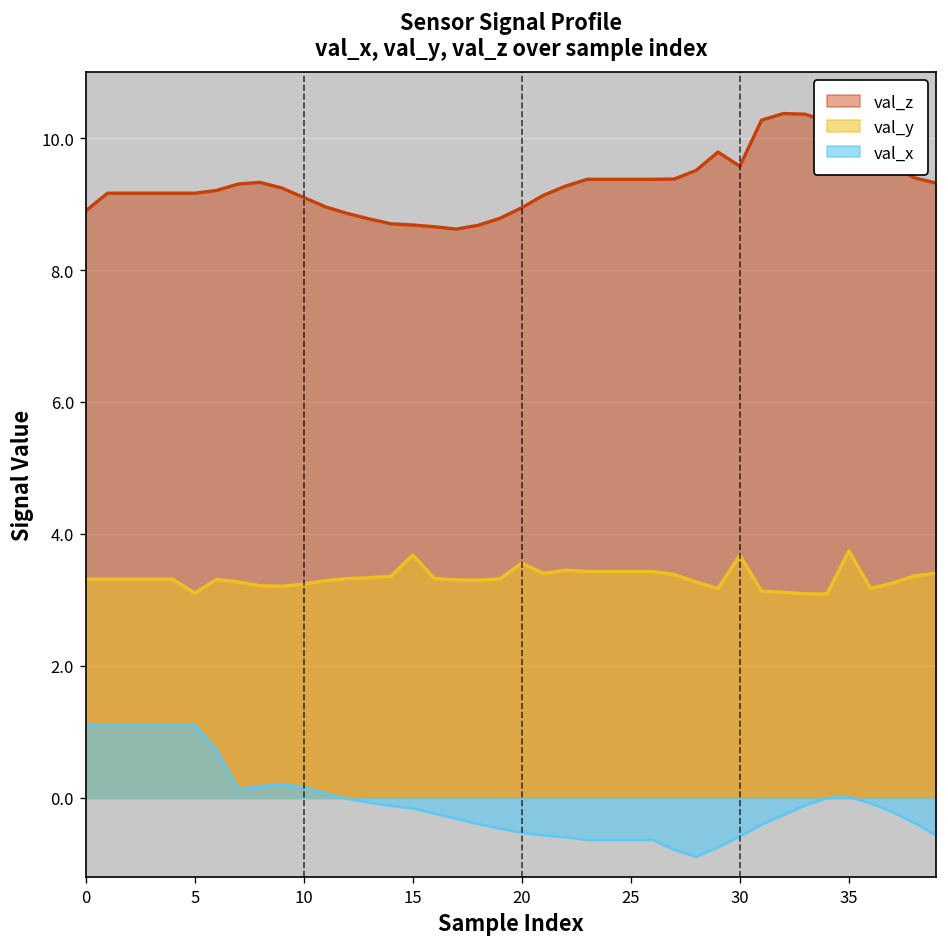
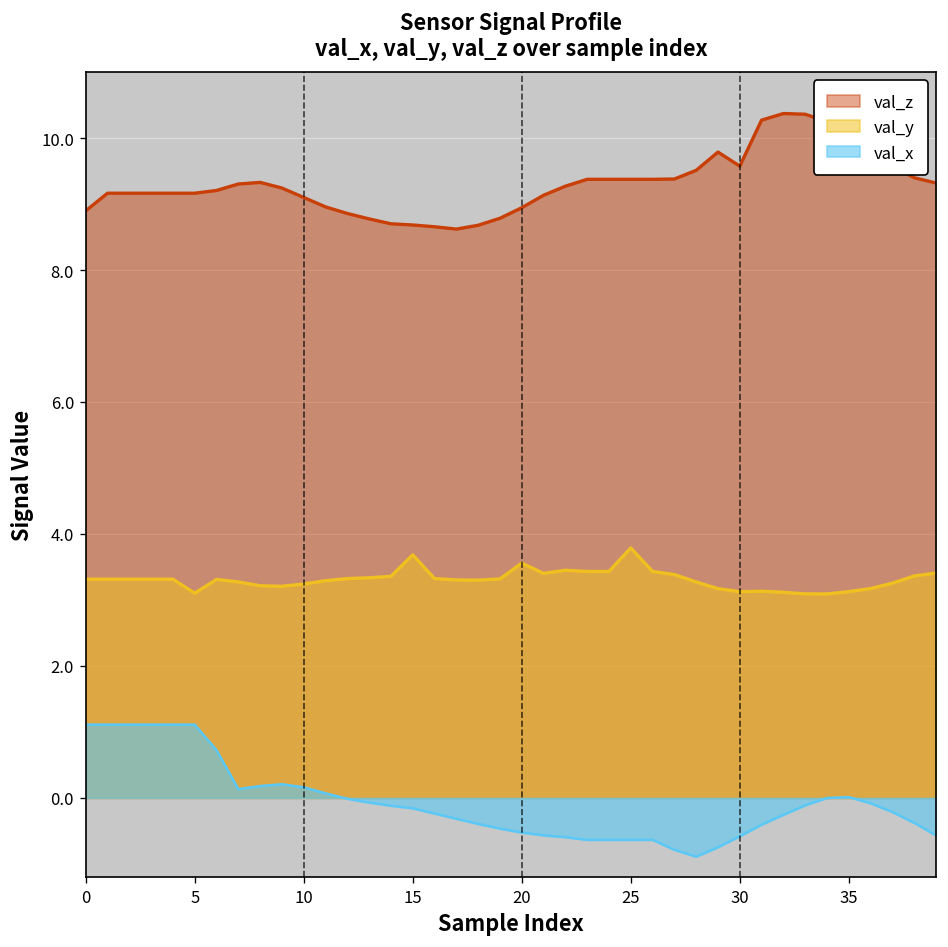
  {
    "val_z": {
      "0": 8.9,
      "5": 9.2,
      "10": 9.1,
      "15": 8.7,
      "20": 8.9,
      "25": 9.4,
      "30": 9.6
    },
    "val_y": {
      "0": 3.3,
      "5": 3.1,
      "10": 3.2,
      "15": 3.7,
      "20": 3.6,
-     "25": 3.4,
-     "30": 3.7,
-     "35": 3.7
+     "25": 3.8,
+     "30": 3.1,
+     "35": 3.1
    }
  }
